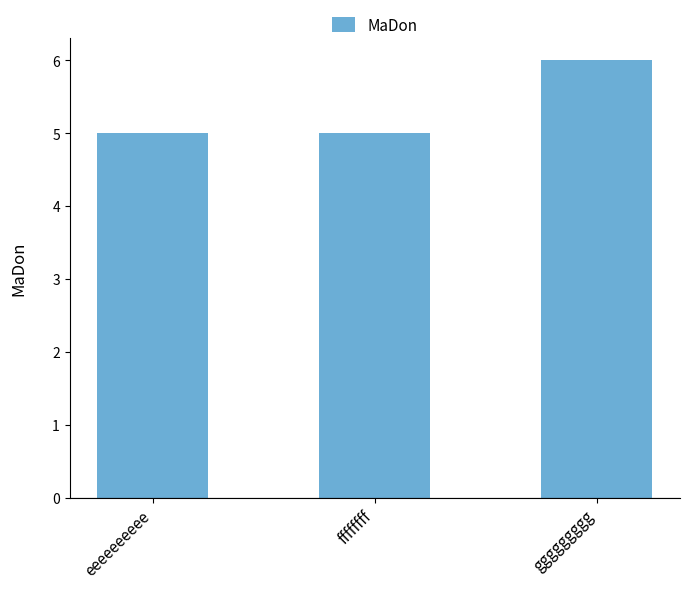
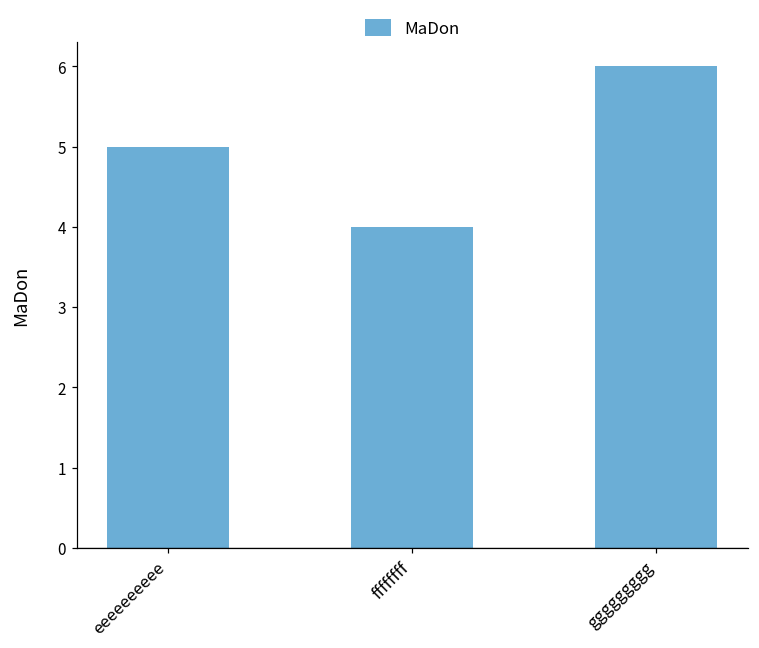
  {
    "eeeeeeeeee": 5,
-   "ffffffff": 5,
+   "ffffffff": 4,
    "ggggggggg": 6
  }
